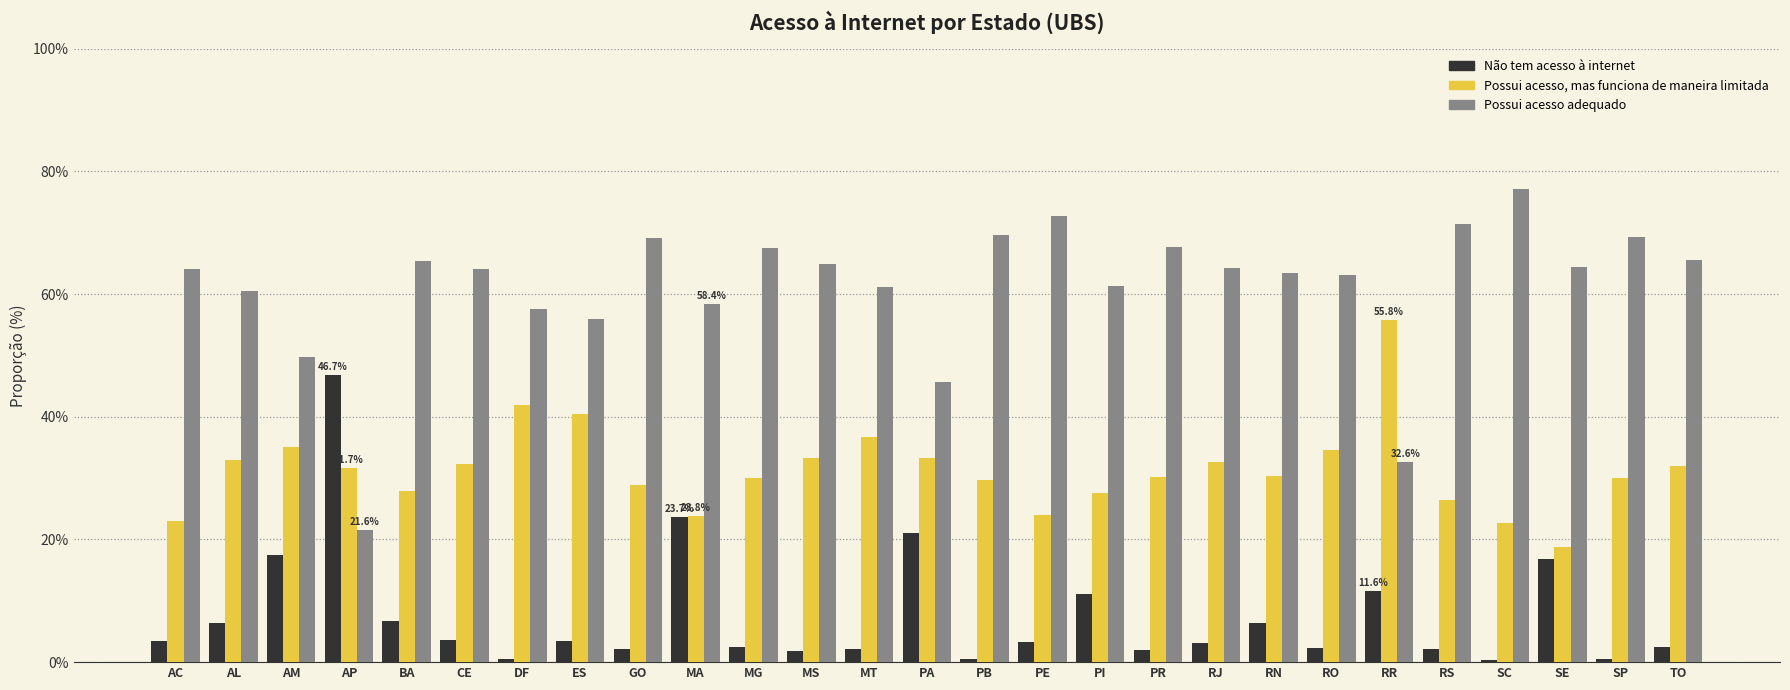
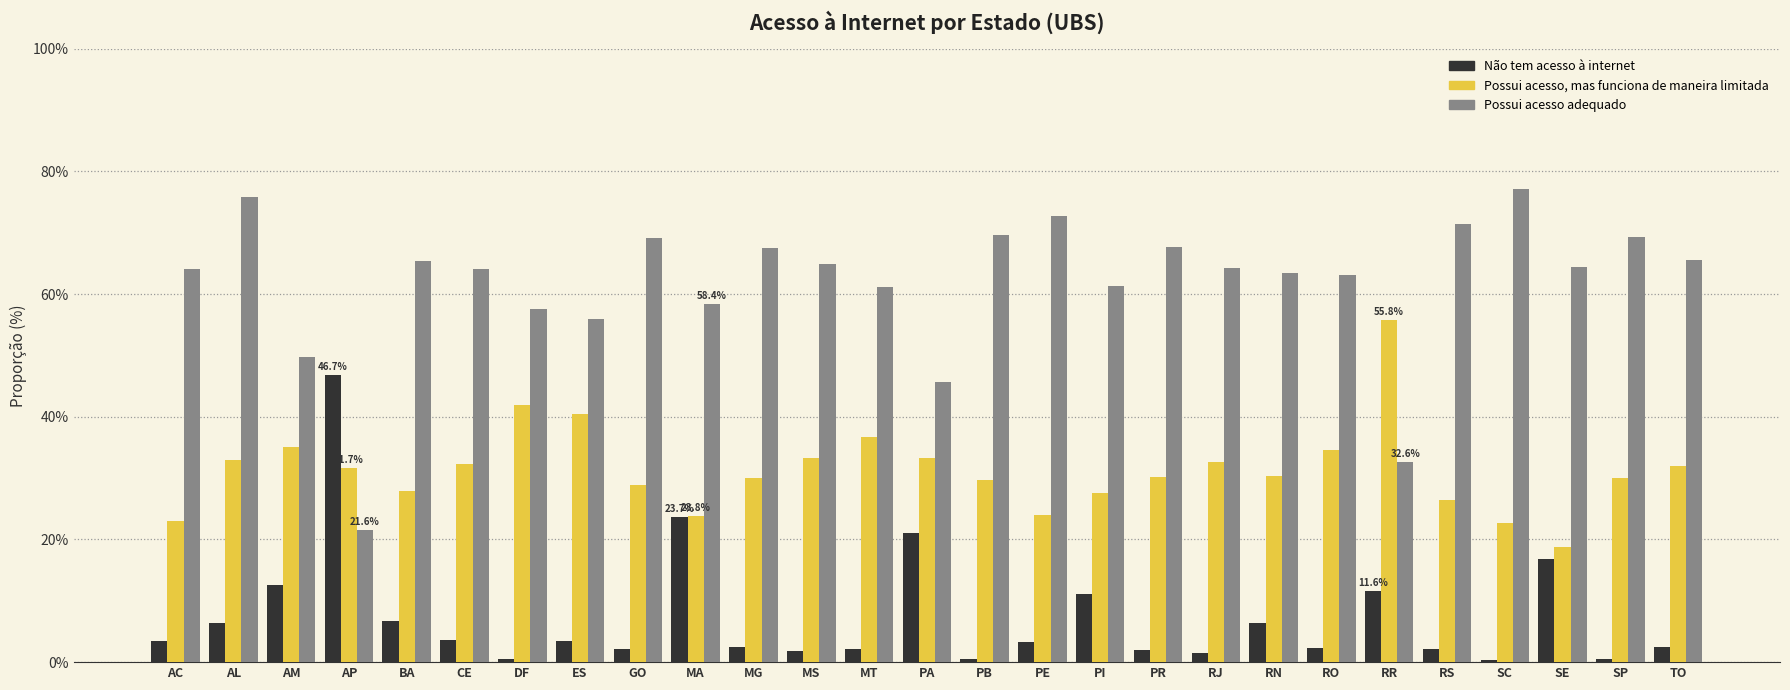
  {
    "Não tem acesso à internet": {
      "AC": "3%",
      "AL": "6%",
-     "AM": "17%",
+     "AM": "13%",
      "BA": "7%",
      "CE": "4%",
      "DF": "1%",
      "ES": "4%",
      "GO": "2%",
      "MG": "2%",
      "MS": "2%",
      "MT": "2%",
      "PA": "21%",
      "PB": "1%",
      "PE": "3%",
      "PI": "11%",
      "PR": "2%",
-     "RJ": "3%",
+     "RJ": "2%",
      "RN": "6%",
      "RO": "2%",
      "RS": "2%",
      "SE": "17%",
      "SP": "1%",
      "TO": "2%"
    },
    "Possui acesso, mas funciona de maneira limitada": {
      "AP": "31.7%",
      "RR": "55.8%"
    },
    "Possui acesso adequado": {
      "AC": "64%",
-     "AL": "61%",
+     "AL": "76%",
      "AM": "50%",
      "BA": "65%",
      "CE": "64%",
      "DF": "58%",
      "ES": "56%",
      "GO": "69%",
      "MG": "67%",
      "MS": "65%",
      "MT": "61%",
      "PA": "46%",
      "PB": "70%",
      "PE": "73%",
      "PI": "61%",
      "PR": "68%",
      "RJ": "64%",
      "RN": "63%",
      "RO": "63%",
      "RS": "71%",
      "SC": "77%",
      "SE": "64%",
      "SP": "69%",
      "TO": "66%"
    }
  }
